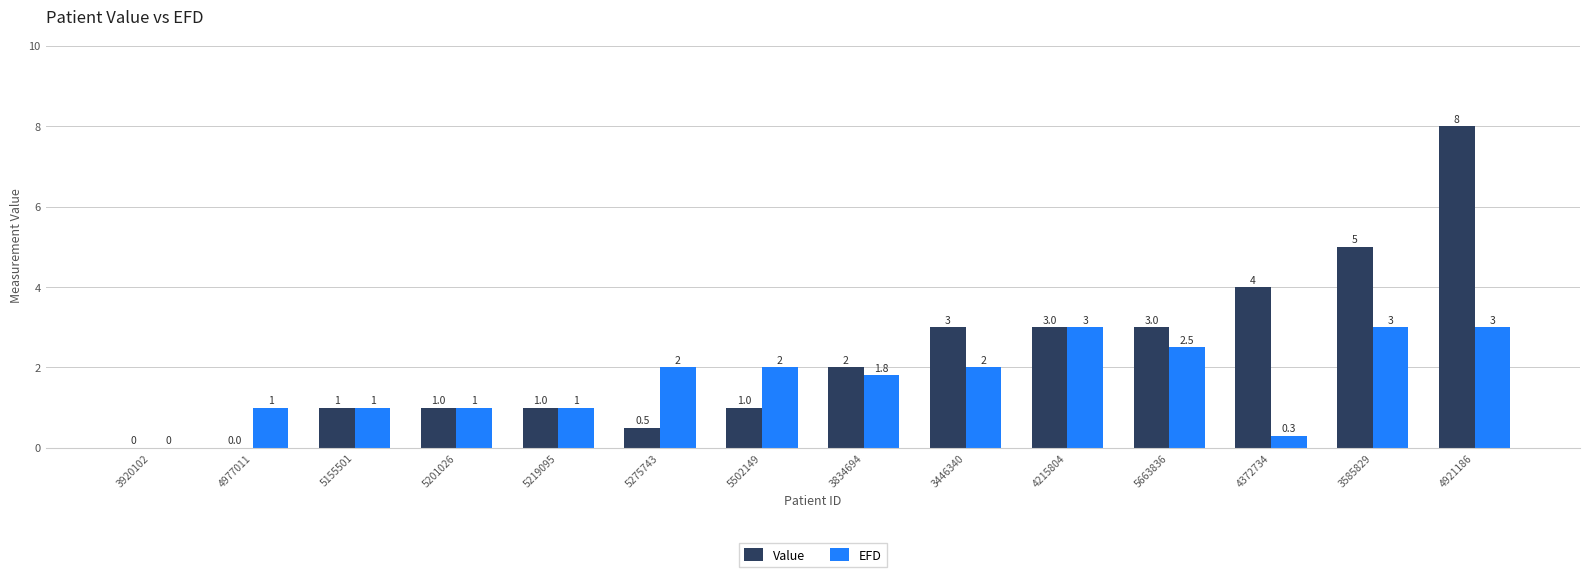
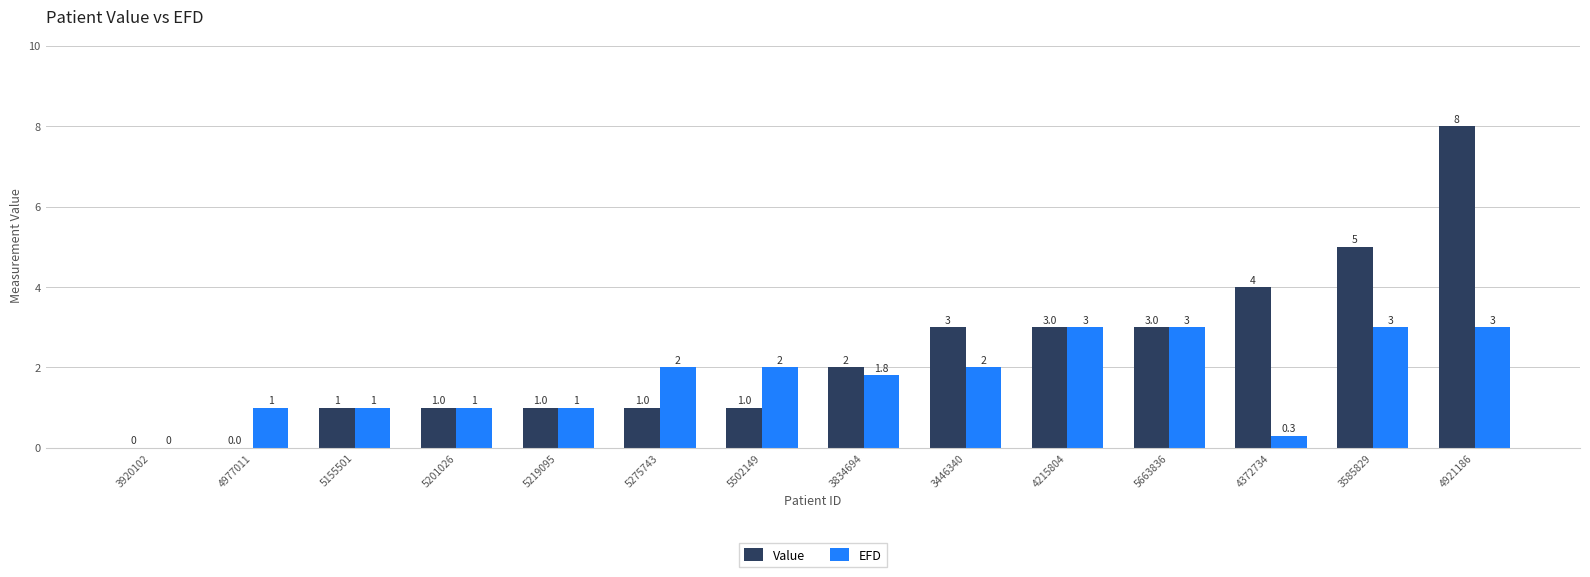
  {
    "Value": {
      "3920102": 0,
      "4977011": 0.0,
      "5155501": 1,
      "5201026": 1.0,
      "5219095": 1.0,
-     "5275743": 0.5,
+     "5275743": 1.0,
      "5502149": 1.0,
      "3834694": 2,
      "3446340": 3,
      "4215804": 3.0,
      "5663836": 3.0,
      "4372734": 4,
      "3585829": 5,
      "4921186": 8
    },
    "EFD": {
      "3920102": 0,
      "4977011": 1,
      "5155501": 1,
      "5201026": 1,
      "5219095": 1,
      "5275743": 2,
      "5502149": 2,
      "3834694": 1.8,
      "3446340": 2,
      "4215804": 3,
-     "5663836": 2.5,
+     "5663836": 3,
      "4372734": 0.3,
      "3585829": 3,
      "4921186": 3
    }
  }
